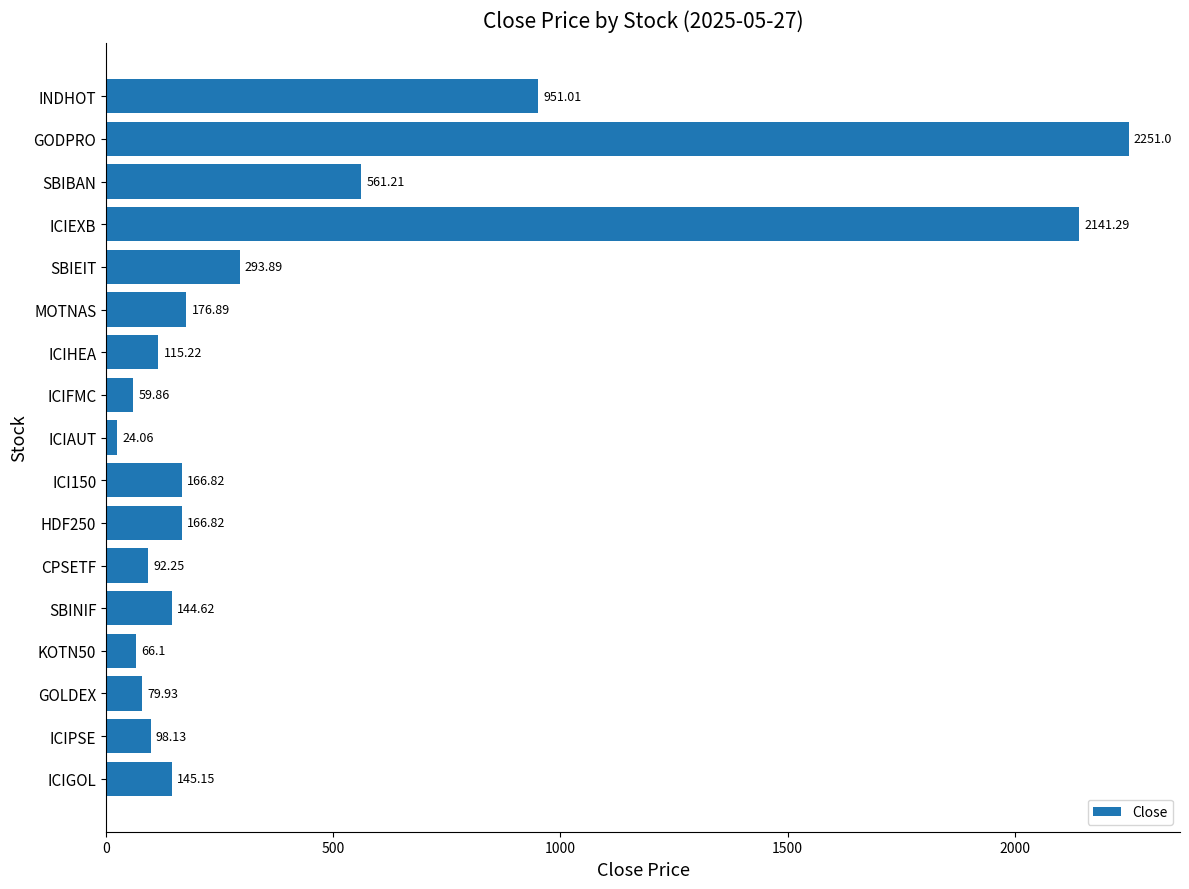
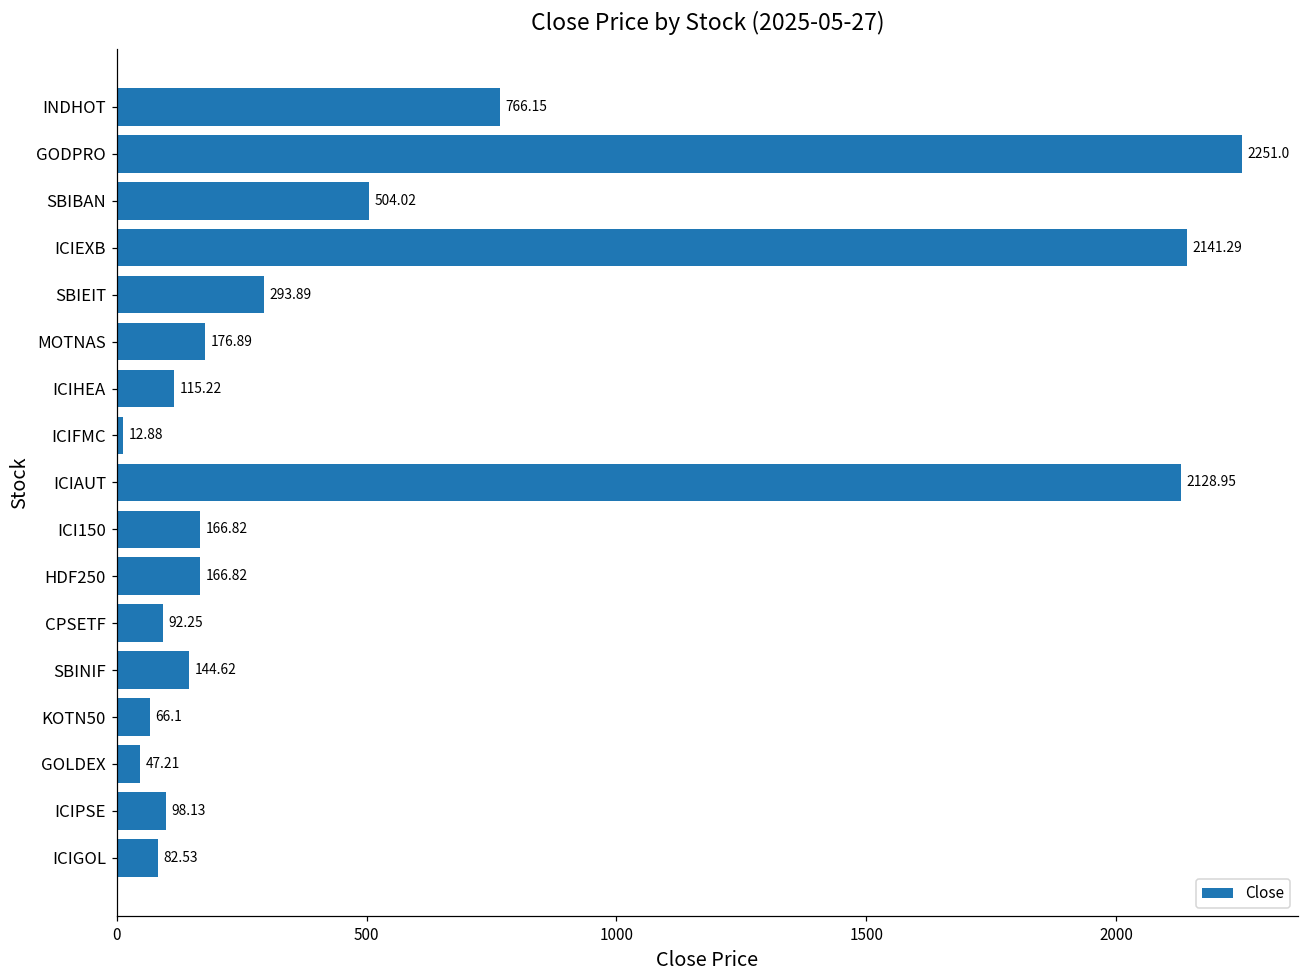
  {
-   "INDHOT": 951.01,
+   "INDHOT": 766.15,
    "GODPRO": 2251.0,
-   "SBIBAN": 561.21,
+   "SBIBAN": 504.02,
    "ICIEXB": 2141.29,
    "SBIEIT": 293.89,
    "MOTNAS": 176.89,
    "ICIHEA": 115.22,
-   "ICIFMC": 59.86,
-   "ICIAUT": 24.06,
+   "ICIFMC": 12.88,
+   "ICIAUT": 2128.95,
    "ICI150": 166.82,
    "HDF250": 166.82,
    "CPSETF": 92.25,
    "SBINIF": 144.62,
    "KOTN50": 66.1,
-   "GOLDEX": 79.93,
+   "GOLDEX": 47.21,
    "ICIPSE": 98.13,
-   "ICIGOL": 145.15
+   "ICIGOL": 82.53
  }
